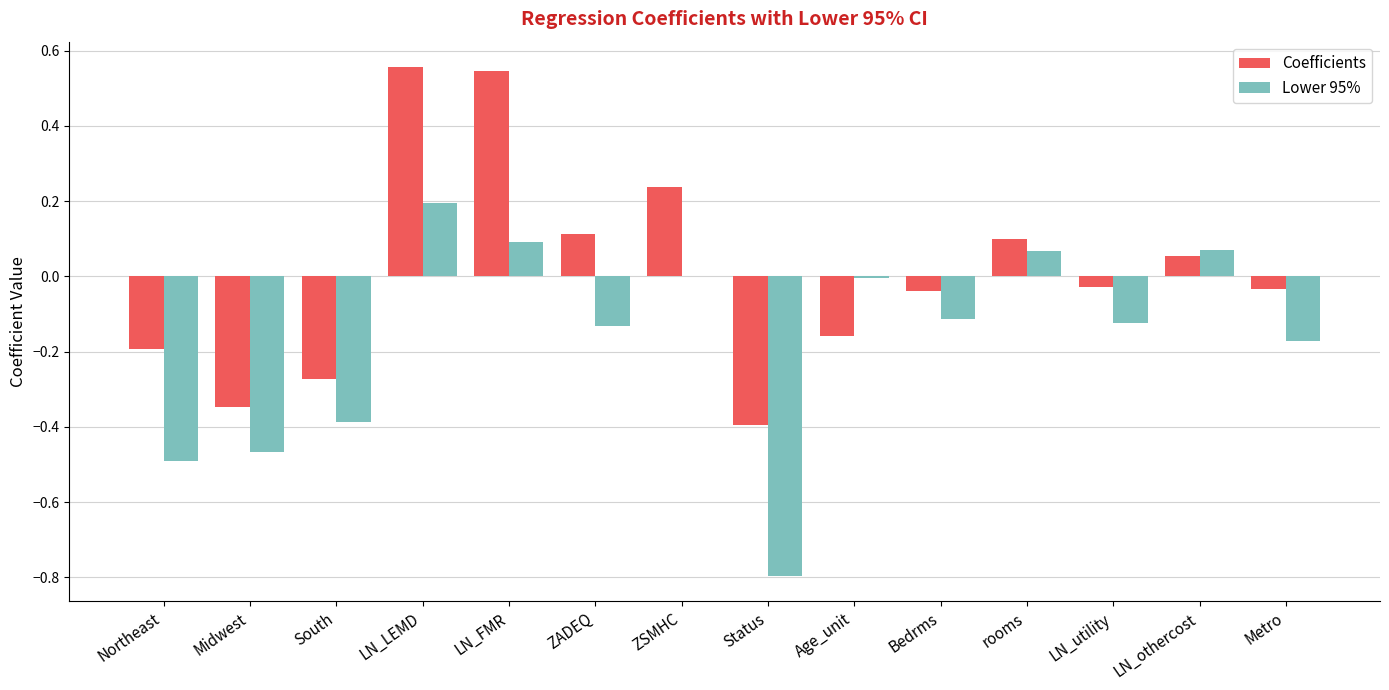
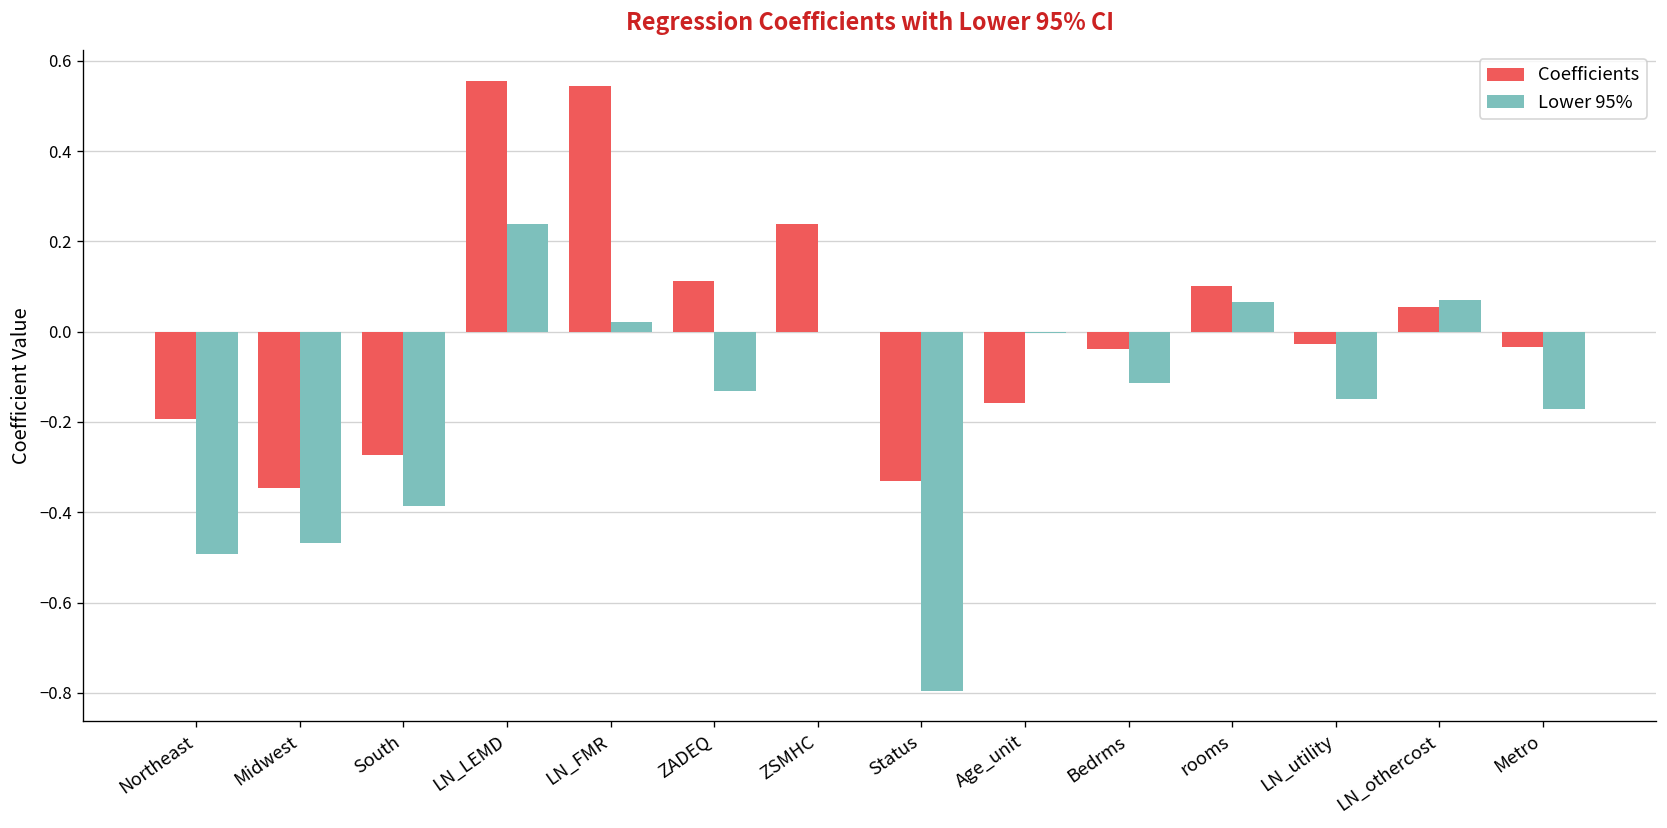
  {
    "Coefficients": {
      "Northeast": -0.19,
      "Midwest": -0.35,
      "South": -0.27,
      "LN_LEMD": 0.56,
      "LN_FMR": 0.55,
      "ZADEQ": 0.11,
      "ZSMHC": 0.24,
-     "Status": -0.40,
+     "Status": -0.33,
      "Age_unit": -0.16,
      "Bedrms": -0.04,
      "rooms": 0.10,
      "LN_utility": -0.03,
      "LN_othercost": 0.05,
      "Metro": -0.03
    },
    "Lower 95%": {
      "Northeast": -0.49,
      "Midwest": -0.47,
      "South": -0.39,
-     "LN_LEMD": 0.19,
-     "LN_FMR": 0.09,
+     "LN_LEMD": 0.24,
+     "LN_FMR": 0.02,
      "ZADEQ": -0.13,
      "Status": -0.80,
      "Bedrms": -0.11,
      "rooms": 0.07,
-     "LN_utility": -0.12,
+     "LN_utility": -0.15,
      "LN_othercost": 0.07,
      "Metro": -0.17
    }
  }
